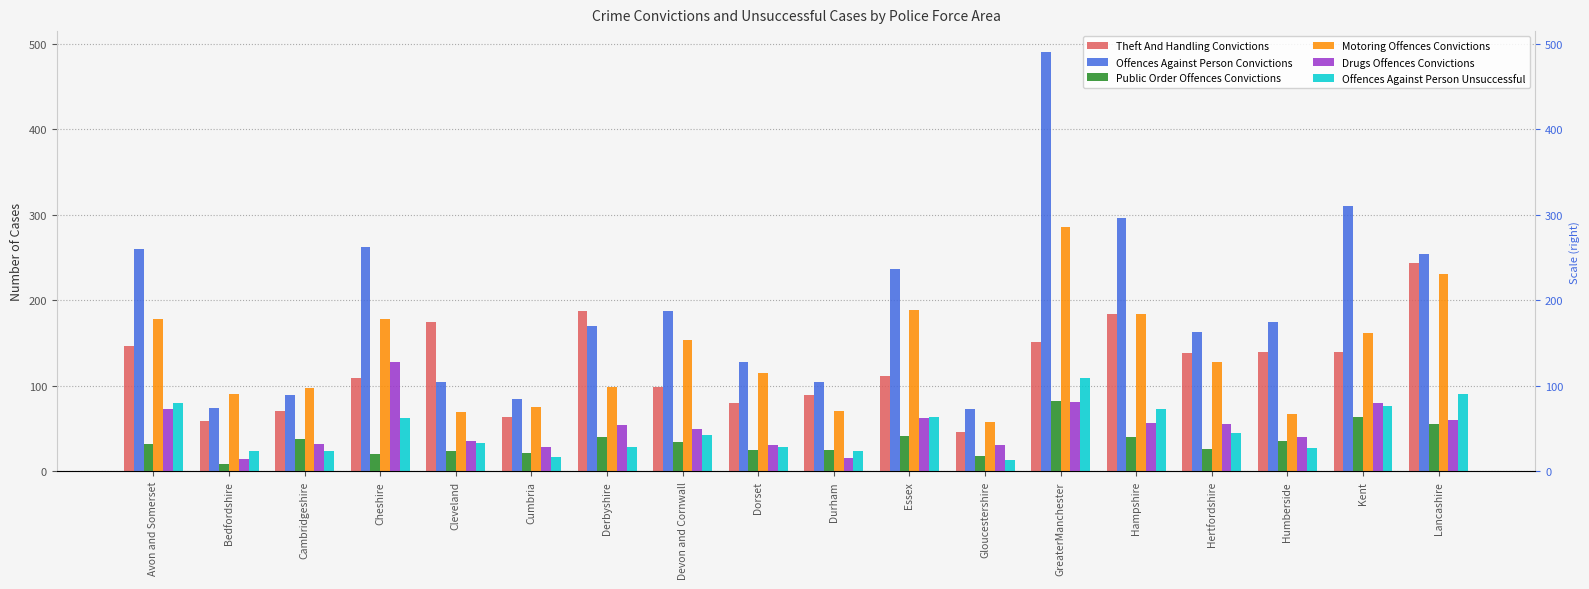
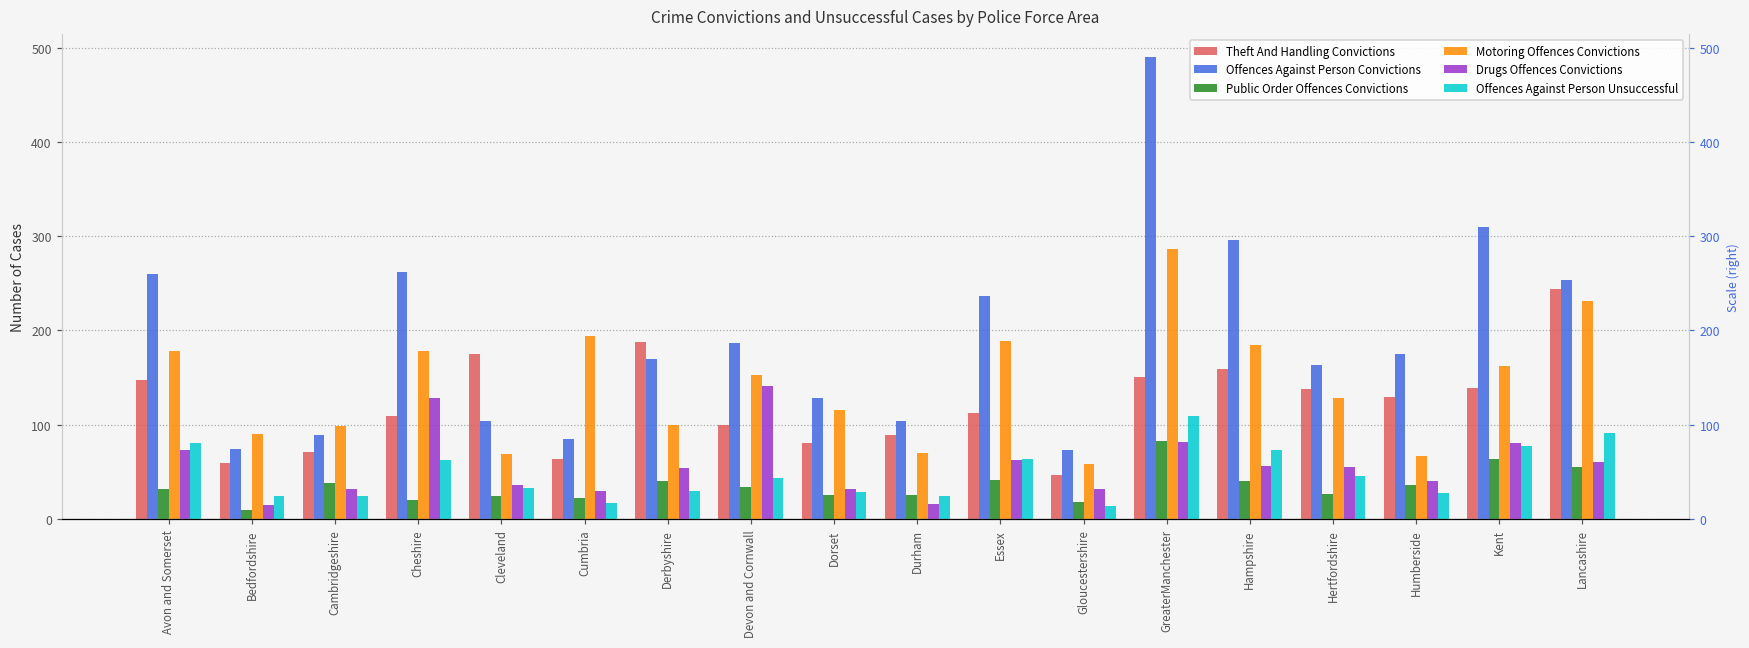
  {
    "Theft And Handling Convictions": {
      "Avon and Somerset": 150,
      "Bedfordshire": 60,
      "Cambridgeshire": 70,
      "Cheshire": 110,
      "Cleveland": 180,
      "Cumbria": 60,
      "Derbyshire": 190,
      "Devon and Cornwall": 100,
      "Dorset": 80,
      "Durham": 90,
      "Essex": 110,
      "Gloucestershire": 50,
      "GreaterManchester": 150,
-     "Hampshire": 180,
+     "Hampshire": 160,
      "Hertfordshire": 140,
-     "Humberside": 140,
+     "Humberside": 130,
      "Kent": 140,
      "Lancashire": 240
    },
    "Offences Against Person Convictions": {
      "Avon and Somerset": 260,
      "Bedfordshire": 70,
      "Cambridgeshire": 90,
      "Cheshire": 260,
      "Cleveland": 100,
      "Cumbria": 90,
      "Derbyshire": 170,
      "Devon and Cornwall": 190,
      "Dorset": 130,
      "Durham": 100,
      "Essex": 240,
      "Gloucestershire": 70,
      "GreaterManchester": 490,
      "Hampshire": 300,
      "Hertfordshire": 160,
      "Humberside": 180,
      "Kent": 310,
      "Lancashire": 250
    },
    "Public Order Offences Convictions": {
      "Avon and Somerset": 30,
      "Bedfordshire": 10,
      "Cambridgeshire": 40,
      "Cheshire": 20,
      "Cleveland": 20,
      "Cumbria": 20,
      "Derbyshire": 40,
      "Devon and Cornwall": 30,
      "Dorset": 30,
      "Durham": 30,
      "Essex": 40,
      "Gloucestershire": 20,
      "GreaterManchester": 80,
      "Hampshire": 40,
      "Hertfordshire": 30,
      "Humberside": 40,
      "Kent": 60,
      "Lancashire": 60
    },
    "Motoring Offences Convictions": {
      "Avon and Somerset": 180,
      "Bedfordshire": 90,
      "Cambridgeshire": 100,
      "Cheshire": 180,
      "Cleveland": 70,
-     "Cumbria": 80,
+     "Cumbria": 190,
      "Derbyshire": 100,
      "Devon and Cornwall": 150,
      "Dorset": 120,
      "Durham": 70,
      "Essex": 190,
      "Gloucestershire": 60,
      "GreaterManchester": 290,
      "Hampshire": 180,
      "Hertfordshire": 130,
      "Humberside": 70,
      "Kent": 160,
      "Lancashire": 230
    },
    "Drugs Offences Convictions": {
      "Avon and Somerset": 70,
      "Bedfordshire": 20,
      "Cambridgeshire": 30,
      "Cheshire": 130,
      "Cleveland": 40,
      "Cumbria": 30,
      "Derbyshire": 50,
-     "Devon and Cornwall": 50,
+     "Devon and Cornwall": 140,
      "Dorset": 30,
      "Durham": 20,
      "Essex": 60,
      "Gloucestershire": 30,
      "GreaterManchester": 80,
      "Hampshire": 60,
      "Hertfordshire": 60,
      "Humberside": 40,
      "Kent": 80,
      "Lancashire": 60
    },
    "Offences Against Person Unsuccessful": {
      "Avon and Somerset": 80,
      "Bedfordshire": 20,
      "Cambridgeshire": 20,
      "Cheshire": 60,
      "Cleveland": 30,
      "Cumbria": 20,
      "Derbyshire": 30,
      "Devon and Cornwall": 40,
      "Dorset": 30,
      "Durham": 20,
      "Essex": 60,
      "Gloucestershire": 10,
      "GreaterManchester": 110,
      "Hampshire": 70,
      "Hertfordshire": 50,
      "Humberside": 30,
      "Kent": 80,
      "Lancashire": 90
    }
  }
